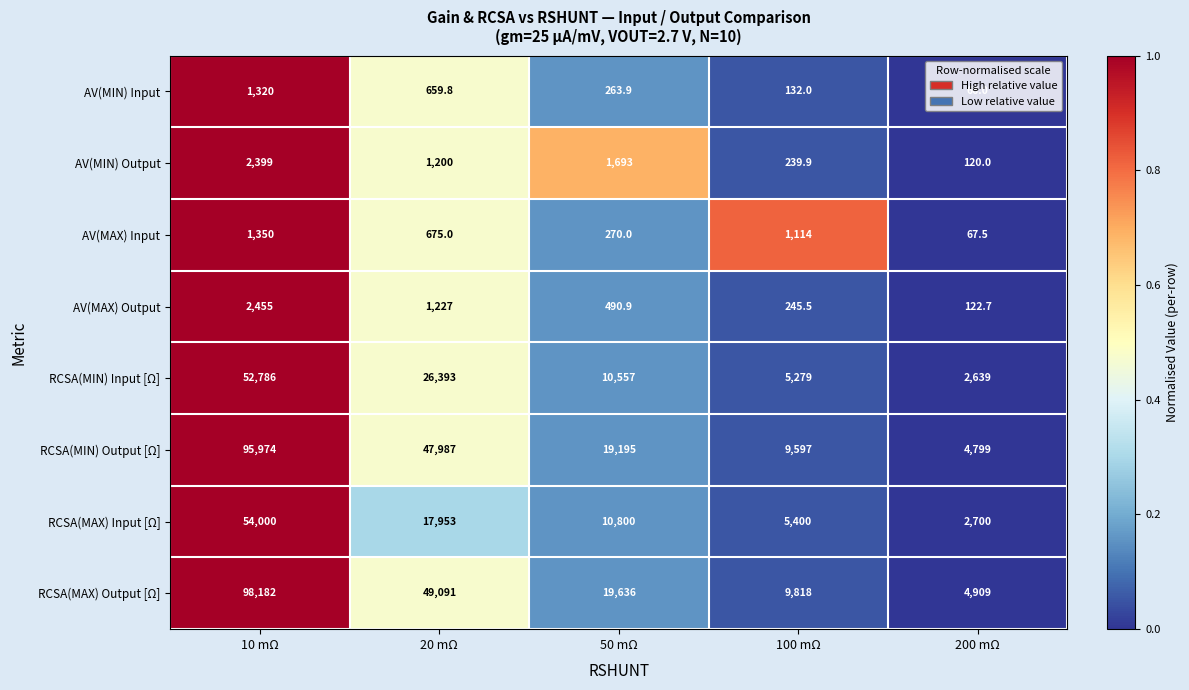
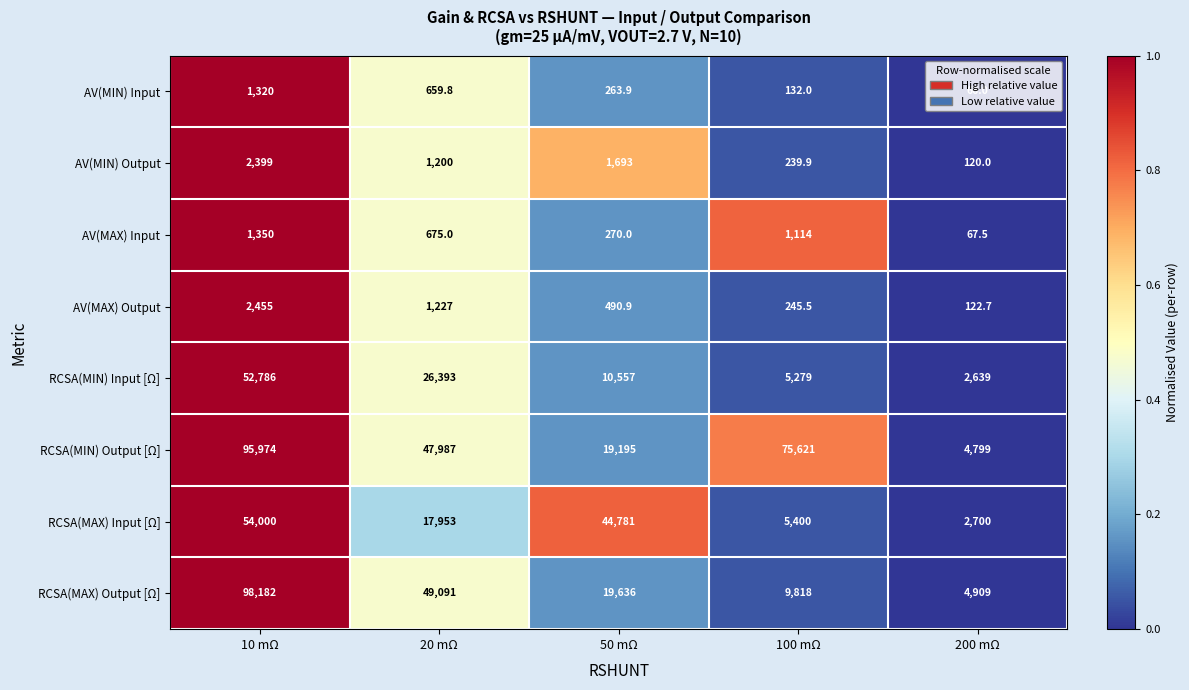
  {
    "AV(MIN) Input": {
      "10 mΩ": "1,320",
      "20 mΩ": "659.8",
      "50 mΩ": "263.9",
      "100 mΩ": "132.0"
    },
    "AV(MIN) Output": {
      "10 mΩ": "2,399",
      "20 mΩ": "1,200",
      "50 mΩ": "1,693",
      "100 mΩ": "239.9",
      "200 mΩ": "120.0"
    },
    "AV(MAX) Input": {
      "10 mΩ": "1,350",
      "20 mΩ": "675.0",
      "50 mΩ": "270.0",
      "100 mΩ": "1,114",
      "200 mΩ": "67.5"
    },
    "AV(MAX) Output": {
      "10 mΩ": "2,455",
      "20 mΩ": "1,227",
      "50 mΩ": "490.9",
      "100 mΩ": "245.5",
      "200 mΩ": "122.7"
    },
    "RCSA(MIN) Input [Ω]": {
      "10 mΩ": "52,786",
      "20 mΩ": "26,393",
      "50 mΩ": "10,557",
      "100 mΩ": "5,279",
      "200 mΩ": "2,639"
    },
    "RCSA(MIN) Output [Ω]": {
      "10 mΩ": "95,974",
      "20 mΩ": "47,987",
      "50 mΩ": "19,195",
-     "100 mΩ": "9,597",
+     "100 mΩ": "75,621",
      "200 mΩ": "4,799"
    },
    "RCSA(MAX) Input [Ω]": {
      "10 mΩ": "54,000",
      "20 mΩ": "17,953",
-     "50 mΩ": "10,800",
+     "50 mΩ": "44,781",
      "100 mΩ": "5,400",
      "200 mΩ": "2,700"
    },
    "RCSA(MAX) Output [Ω]": {
      "10 mΩ": "98,182",
      "20 mΩ": "49,091",
      "50 mΩ": "19,636",
      "100 mΩ": "9,818",
      "200 mΩ": "4,909"
    }
  }
